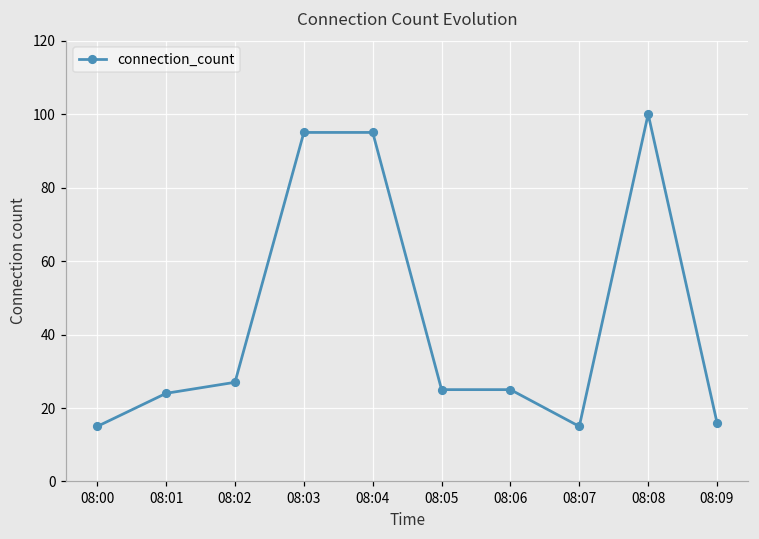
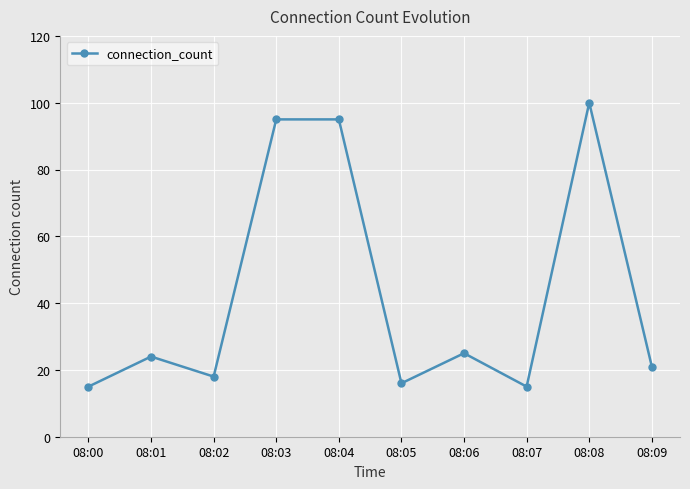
  {
    "08:00": 15,
    "08:01": 24,
-   "08:02": 27,
+   "08:02": 18,
    "08:03": 95,
    "08:04": 95,
-   "08:05": 25,
+   "08:05": 16,
    "08:06": 25,
    "08:07": 15,
    "08:08": 100,
-   "08:09": 16
+   "08:09": 21
  }
